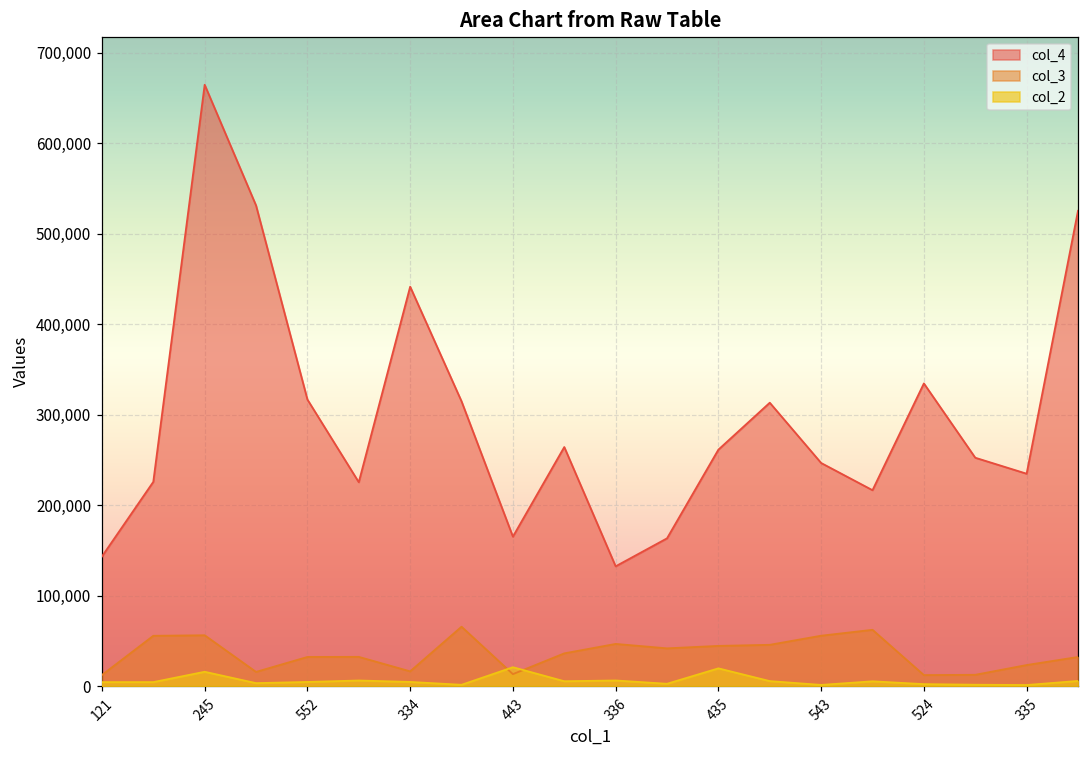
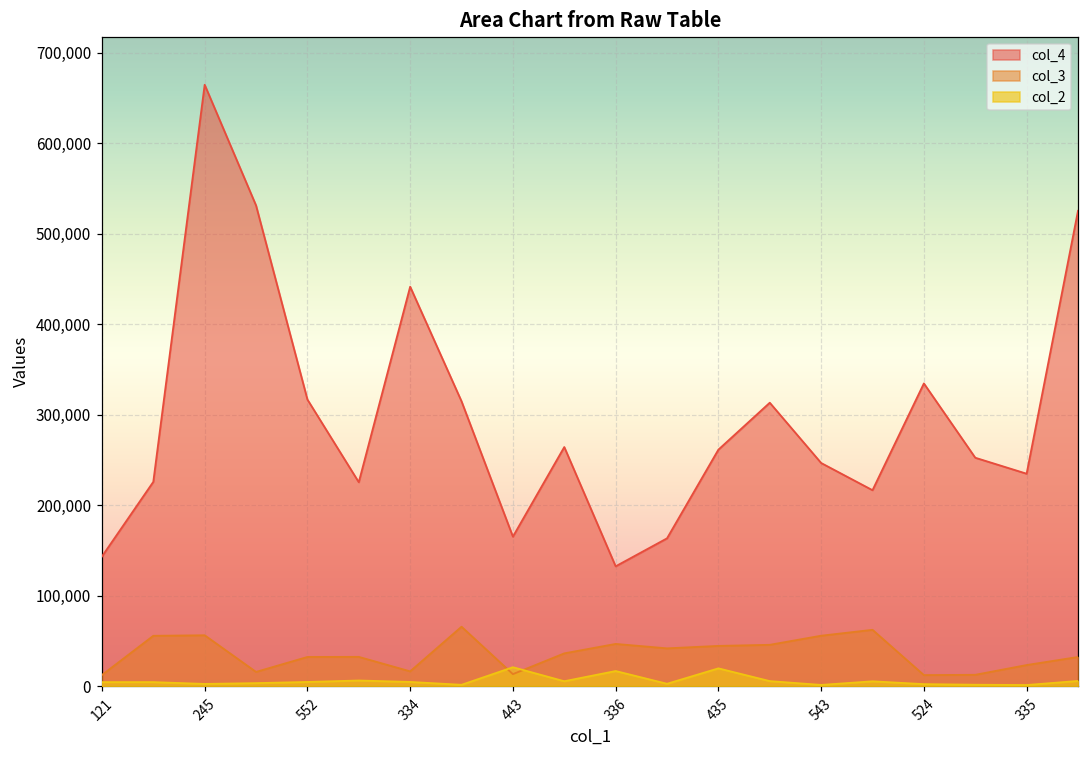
  {
    "col_2": {
      "121": "0",
-     "245": "20,000",
+     "245": "0",
      "552": "0",
      "334": "0",
      "443": "20,000",
-     "336": "10,000",
+     "336": "20,000",
      "435": "20,000",
      "543": "0",
      "524": "0",
      "335": "0"
    }
  }
